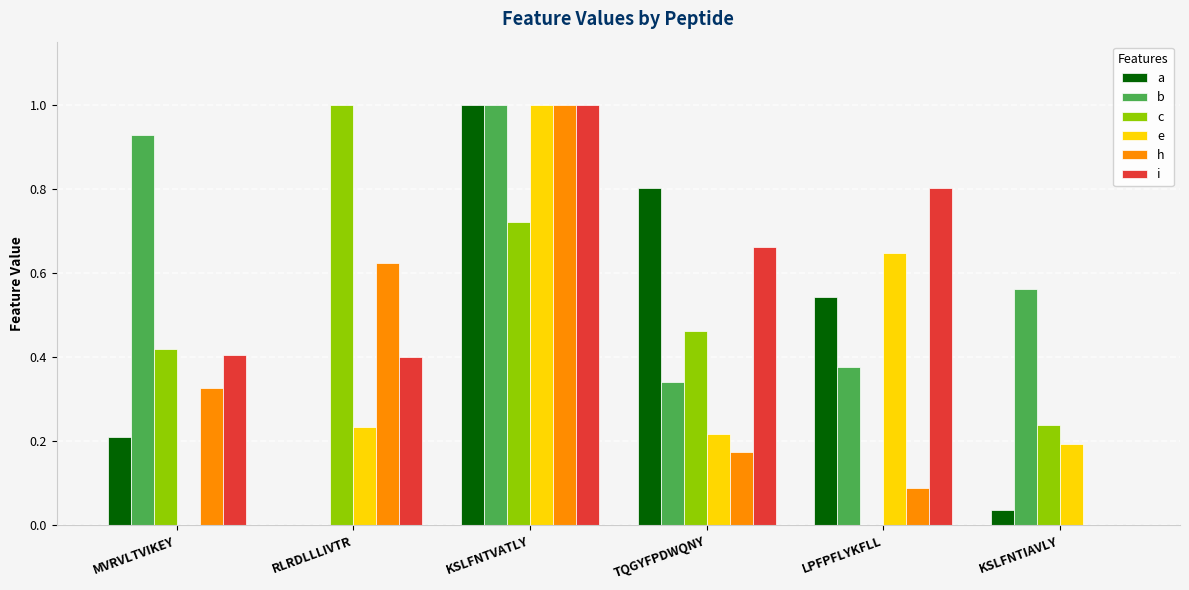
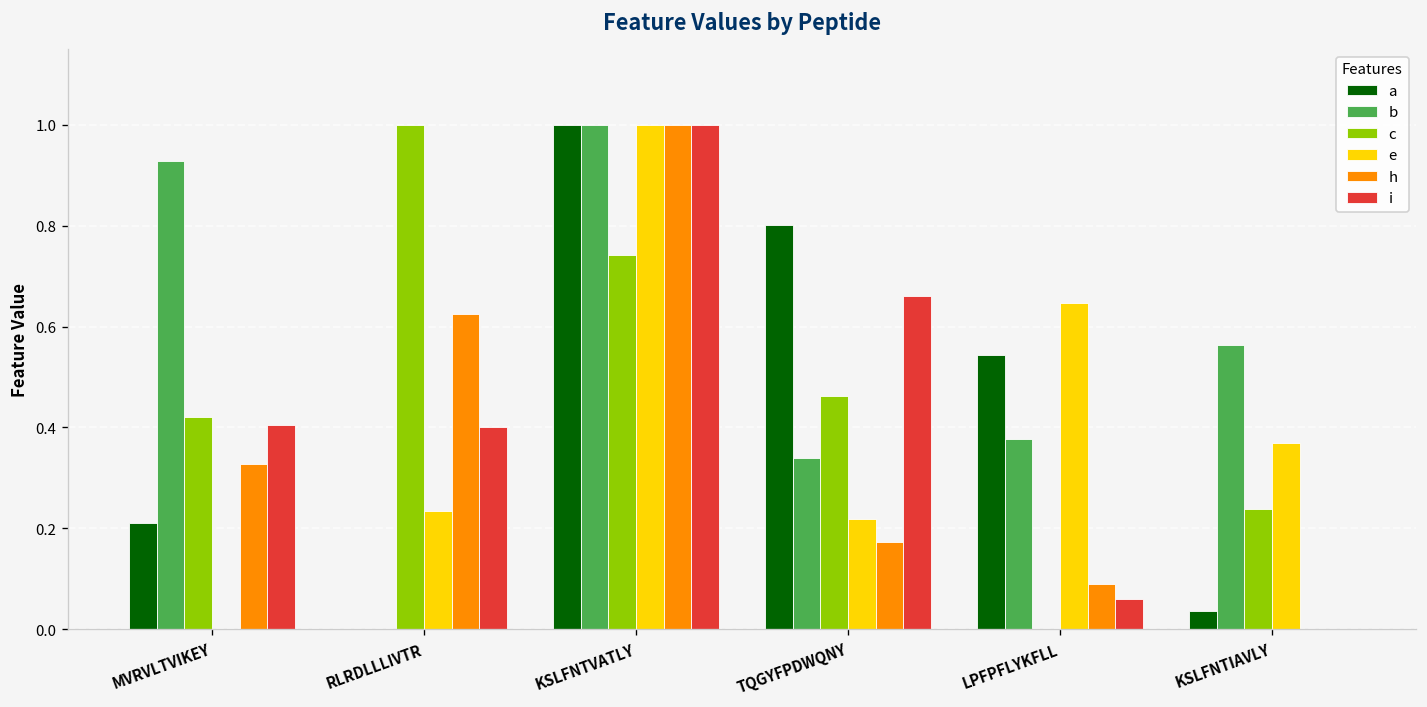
  {
    "a": {
      "MVRVLTVIKEY": 0.21,
      "RLRDLLLIVTR": 0.00,
      "KSLFNTVATLY": 1.00,
      "TQGYFPDWQNY": 0.80,
      "LPFPFLYKFLL": 0.54,
      "KSLFNTIAVLY": 0.04
    },
    "b": {
      "MVRVLTVIKEY": 0.93,
      "RLRDLLLIVTR": 0.00,
      "KSLFNTVATLY": 1.00,
      "TQGYFPDWQNY": 0.34,
      "LPFPFLYKFLL": 0.38,
      "KSLFNTIAVLY": 0.56
    },
    "c": {
      "MVRVLTVIKEY": 0.42,
      "RLRDLLLIVTR": 1.00,
-     "KSLFNTVATLY": 0.72,
+     "KSLFNTVATLY": 0.74,
      "TQGYFPDWQNY": 0.46,
      "LPFPFLYKFLL": 0.00,
      "KSLFNTIAVLY": 0.24
    },
    "e": {
      "MVRVLTVIKEY": 0.00,
      "RLRDLLLIVTR": 0.23,
      "KSLFNTVATLY": 1.00,
      "TQGYFPDWQNY": 0.22,
      "LPFPFLYKFLL": 0.65,
-     "KSLFNTIAVLY": 0.19
+     "KSLFNTIAVLY": 0.37
    },
    "h": {
      "MVRVLTVIKEY": 0.33,
      "RLRDLLLIVTR": 0.62,
      "KSLFNTVATLY": 1.00,
      "TQGYFPDWQNY": 0.17,
      "LPFPFLYKFLL": 0.09,
      "KSLFNTIAVLY": 0.00
    },
    "i": {
      "MVRVLTVIKEY": 0.40,
      "RLRDLLLIVTR": 0.40,
      "KSLFNTVATLY": 1.00,
      "TQGYFPDWQNY": 0.66,
-     "LPFPFLYKFLL": 0.80,
+     "LPFPFLYKFLL": 0.06,
      "KSLFNTIAVLY": 0.00
    }
  }
